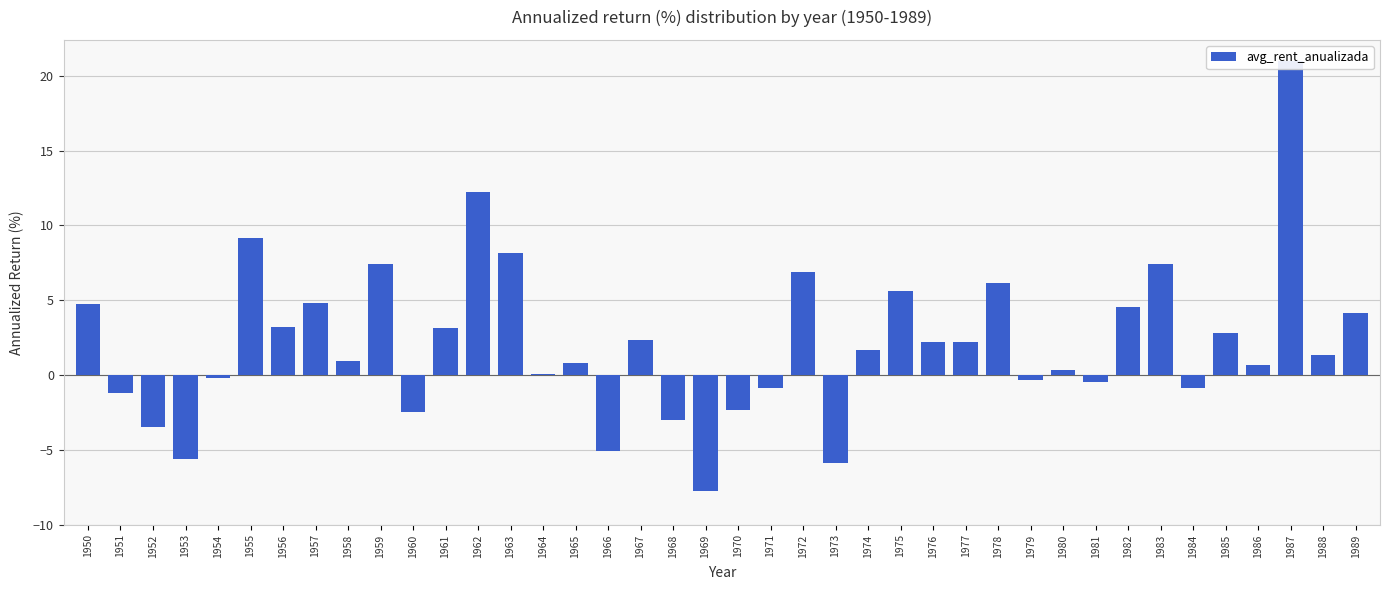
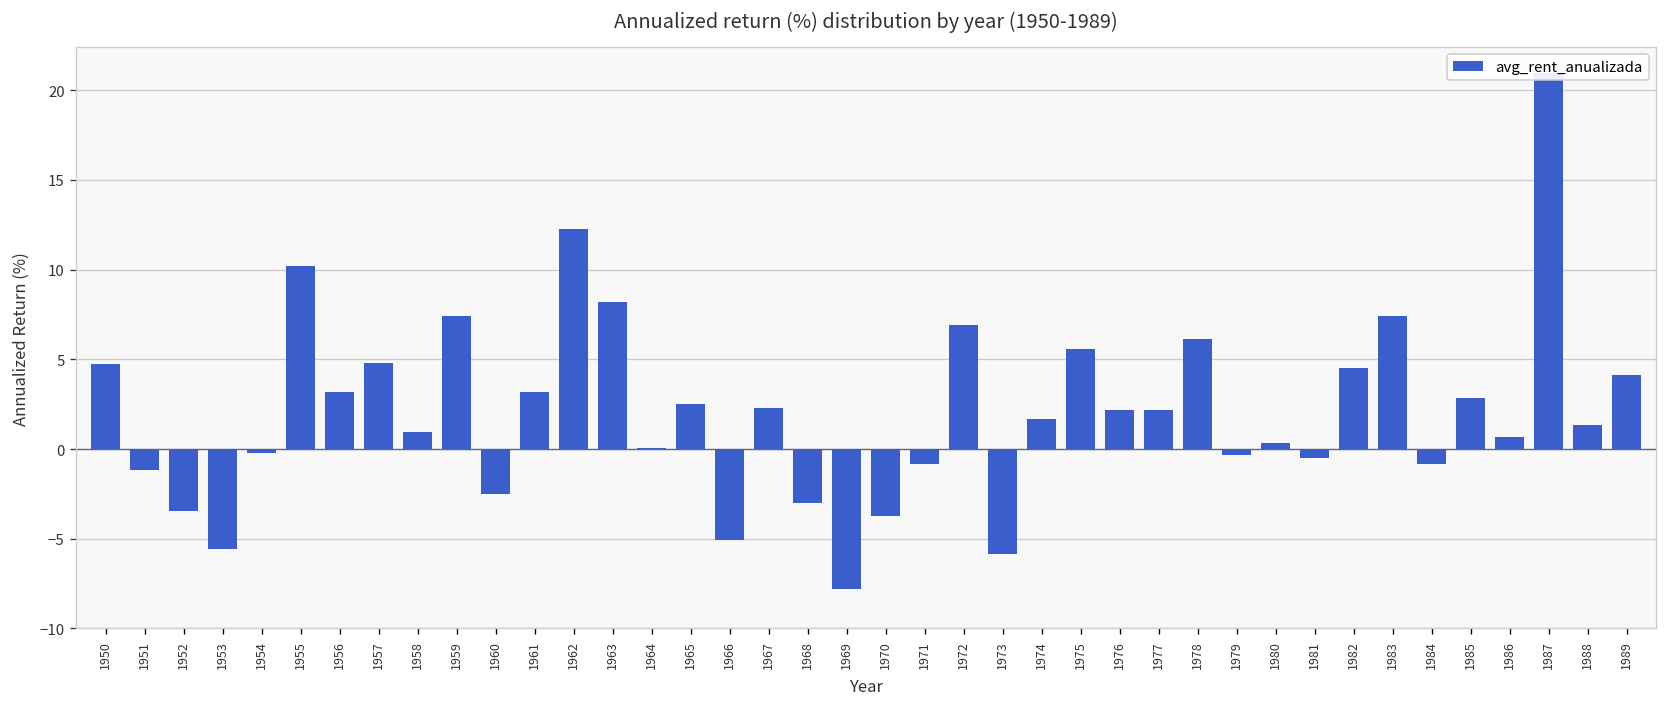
  {
    "1950": 4.8,
    "1951": -1.2,
    "1952": -3.5,
    "1953": -5.6,
    "1954": -0.2,
-   "1955": 9.2,
+   "1955": 10.2,
    "1956": 3.2,
    "1957": 4.8,
    "1958": 1.0,
    "1959": 7.4,
    "1960": -2.5,
    "1961": 3.2,
    "1962": 12.3,
    "1963": 8.2,
-   "1965": 0.8,
+   "1965": 2.5,
    "1966": -5.1,
    "1967": 2.3,
    "1968": -3.0,
    "1969": -7.8,
-   "1970": -2.3,
+   "1970": -3.8,
    "1971": -0.9,
    "1972": 6.9,
    "1973": -5.9,
    "1974": 1.7,
    "1975": 5.6,
    "1976": 2.2,
    "1977": 2.2,
    "1978": 6.1,
    "1979": -0.4,
    "1980": 0.3,
    "1981": -0.5,
    "1982": 4.5,
    "1983": 7.4,
    "1984": -0.8,
    "1985": 2.8,
    "1986": 0.7,
    "1988": 1.4,
    "1989": 4.1
  }
